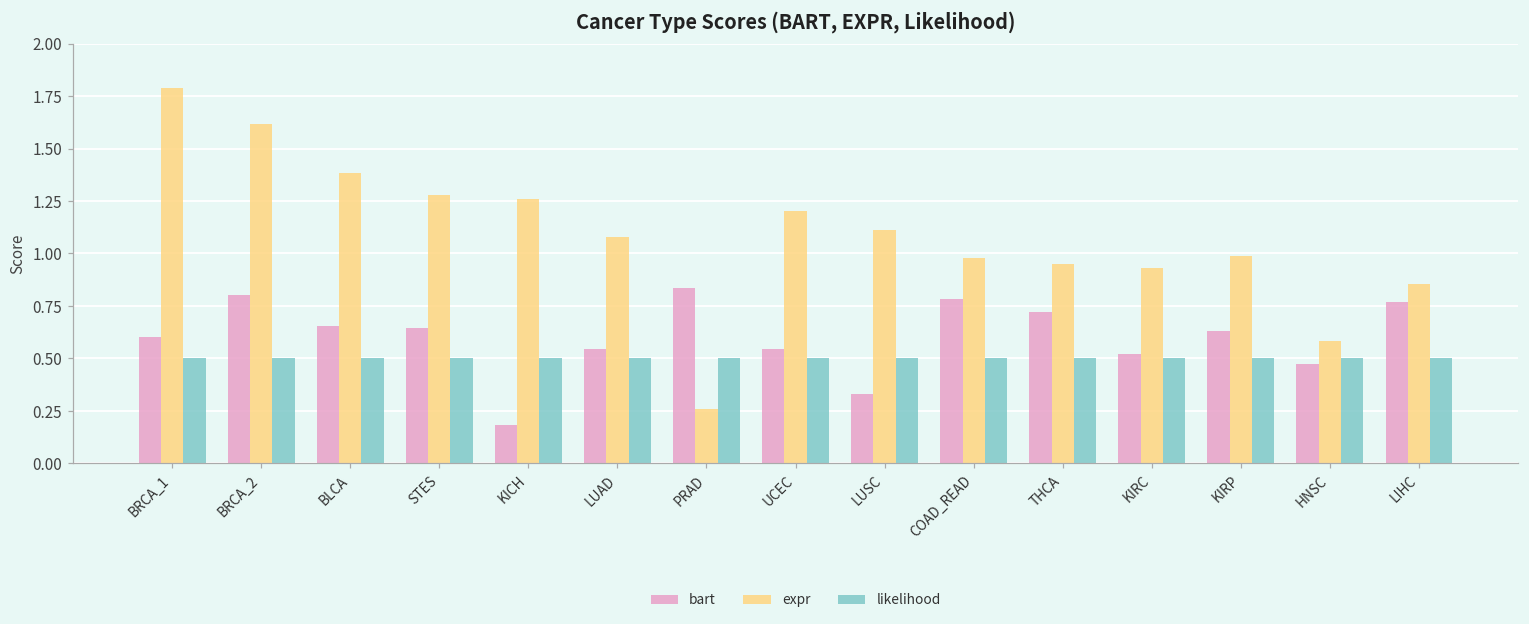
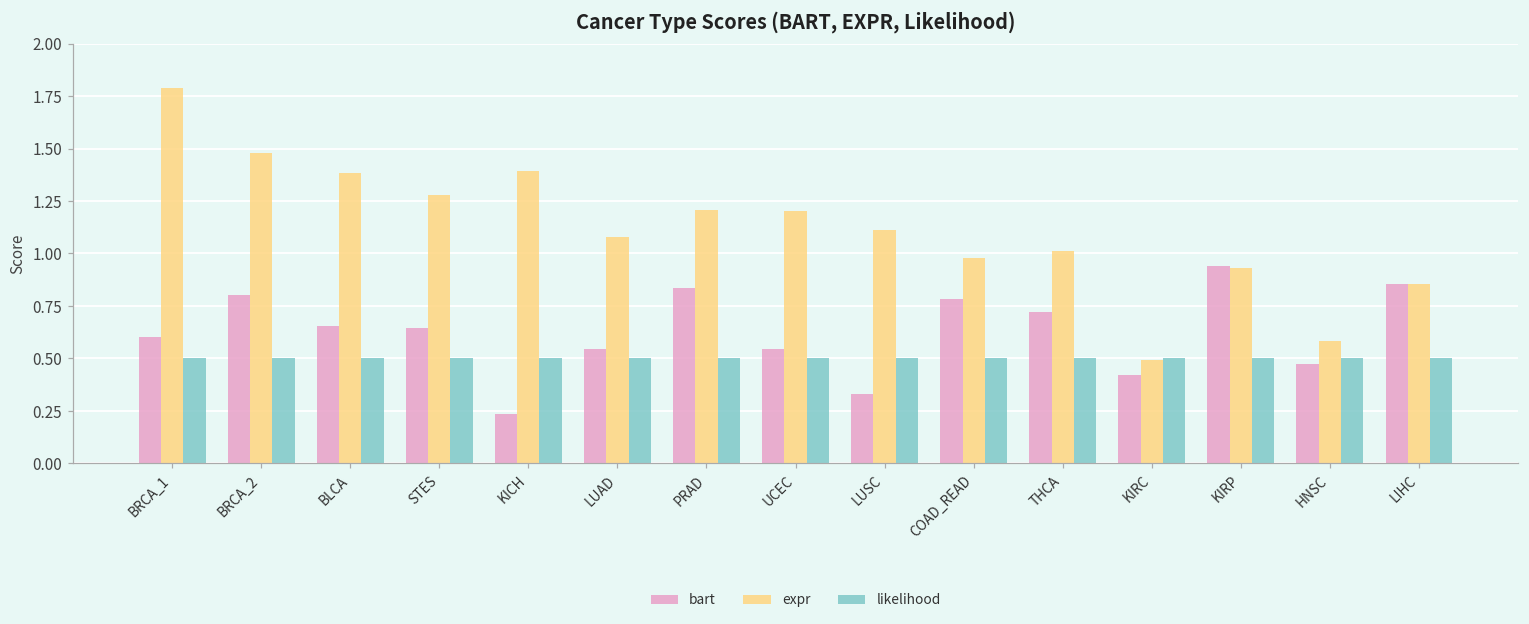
  {
    "bart": {
      "BRCA_1": 0.60,
      "BRCA_2": 0.80,
      "BLCA": 0.65,
      "STES": 0.65,
-     "KICH": 0.18,
+     "KICH": 0.24,
      "LUAD": 0.55,
      "PRAD": 0.83,
      "UCEC": 0.55,
      "LUSC": 0.33,
      "COAD_READ": 0.79,
      "THCA": 0.72,
-     "KIRC": 0.52,
-     "KIRP": 0.63,
+     "KIRC": 0.42,
+     "KIRP": 0.94,
      "HNSC": 0.48,
-     "LIHC": 0.77
+     "LIHC": 0.85
    },
    "expr": {
      "BRCA_1": 1.79,
-     "BRCA_2": 1.62,
+     "BRCA_2": 1.48,
      "BLCA": 1.38,
      "STES": 1.28,
-     "KICH": 1.26,
+     "KICH": 1.39,
      "LUAD": 1.08,
-     "PRAD": 0.26,
+     "PRAD": 1.21,
      "UCEC": 1.20,
      "LUSC": 1.11,
      "COAD_READ": 0.98,
-     "THCA": 0.95,
-     "KIRC": 0.93,
-     "KIRP": 0.99,
+     "THCA": 1.01,
+     "KIRC": 0.49,
+     "KIRP": 0.93,
      "HNSC": 0.58,
      "LIHC": 0.85
    },
    "likelihood": {
      "BRCA_1": 0.50,
      "BRCA_2": 0.50,
      "BLCA": 0.50,
      "STES": 0.50,
      "KICH": 0.50,
      "LUAD": 0.50,
      "PRAD": 0.50,
      "UCEC": 0.50,
      "LUSC": 0.50,
      "COAD_READ": 0.50,
      "THCA": 0.50,
      "KIRC": 0.50,
      "KIRP": 0.50,
      "HNSC": 0.50,
      "LIHC": 0.50
    }
  }
